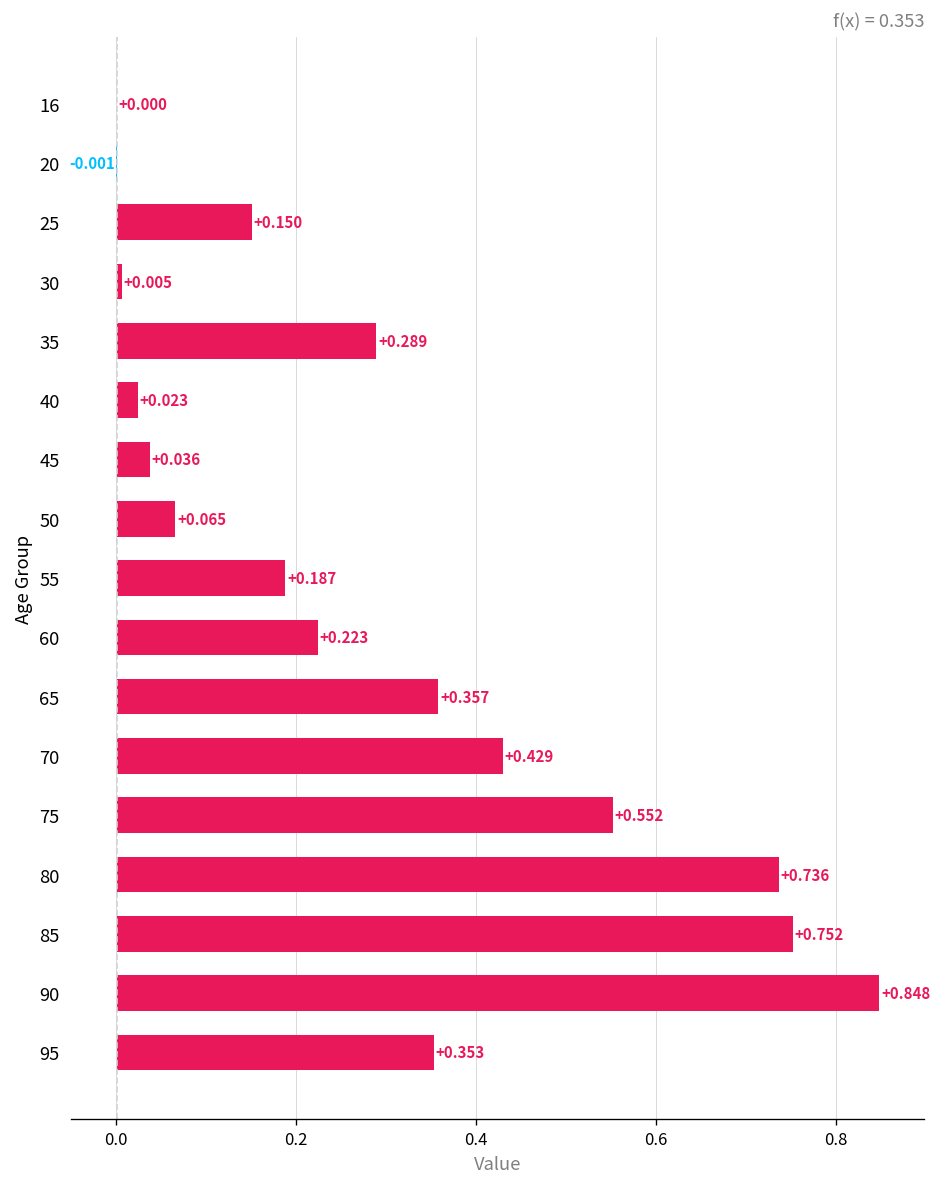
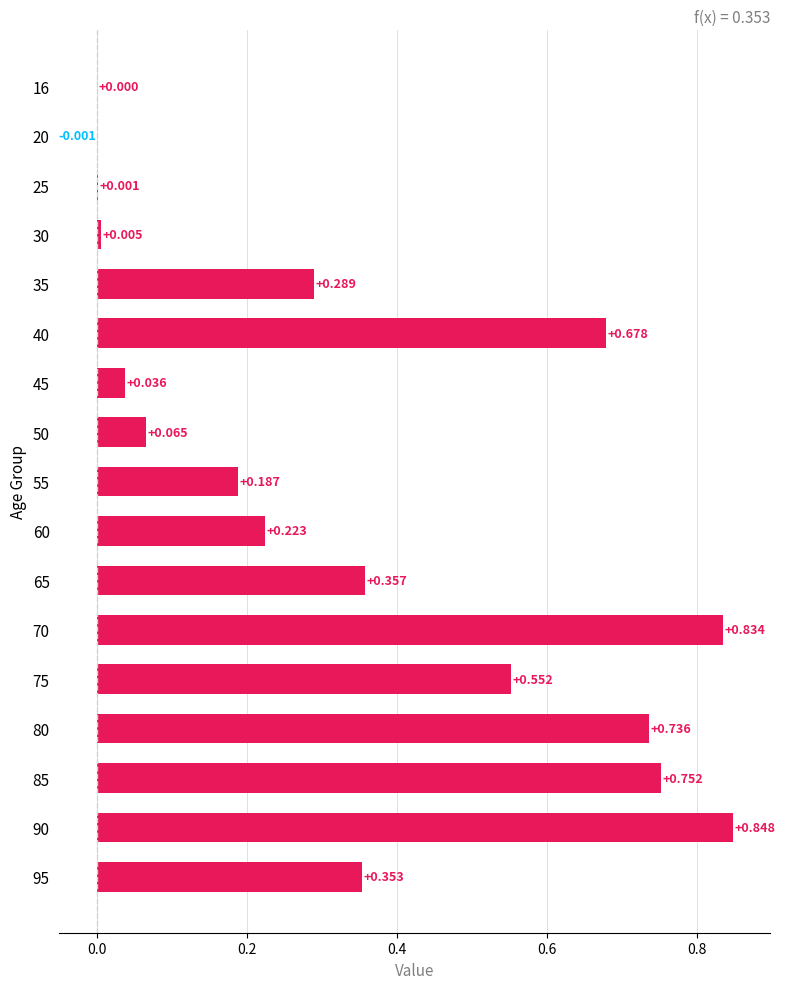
  {
    "16": "+0.000",
    "20": "-0.001",
-   "25": "+0.150",
+   "25": "+0.001",
    "30": "+0.005",
    "35": "+0.289",
-   "40": "+0.023",
+   "40": "+0.678",
    "45": "+0.036",
    "50": "+0.065",
    "55": "+0.187",
    "60": "+0.223",
    "65": "+0.357",
-   "70": "+0.429",
+   "70": "+0.834",
    "75": "+0.552",
    "80": "+0.736",
    "85": "+0.752",
    "90": "+0.848",
    "95": "+0.353"
  }
